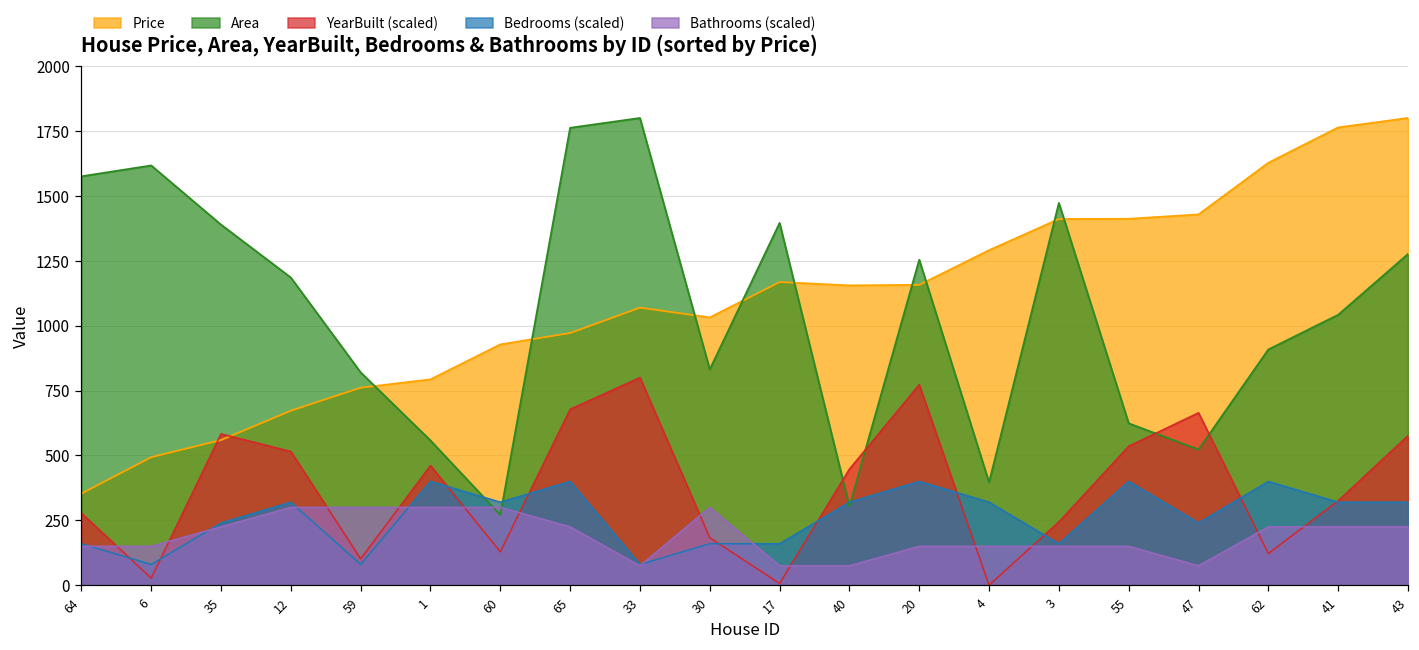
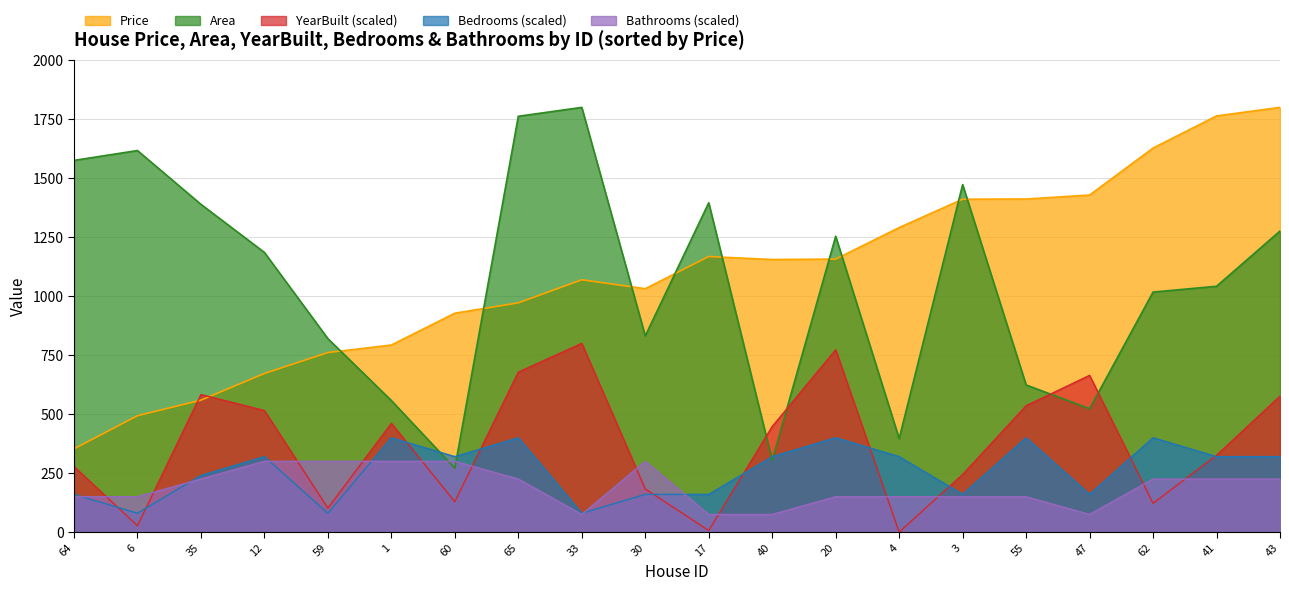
  {
    "Price": {
      "64": 350,
      "6": 490,
      "35": 560,
      "12": 670,
      "59": 760,
      "1": 790,
      "60": 930,
      "65": 970,
      "33": 1070,
      "30": 1030,
      "17": 1170,
      "40": 1160,
      "20": 1160,
      "4": 1290,
      "3": 1410,
      "55": 1410,
      "47": 1430,
      "62": 1630,
      "41": 1760,
      "43": 1800
    },
    "Area": {
      "64": 1580,
      "6": 1620,
      "35": 1390,
      "12": 1190,
      "59": 820,
      "1": 560,
      "60": 270,
      "65": 1760,
      "33": 1800,
      "30": 830,
      "17": 1400,
      "40": 300,
      "20": 1250,
      "4": 400,
      "3": 1470,
      "55": 620,
      "47": 520,
-     "62": 910,
+     "62": 1020,
      "41": 1040,
      "43": 1280
    },
    "YearBuilt (scaled)": {
      "64": 280,
      "6": 30,
      "35": 580,
      "12": 520,
      "59": 100,
      "1": 460,
      "60": 130,
      "65": 680,
      "33": 800,
      "30": 180,
      "17": 10,
      "40": 450,
      "20": 770,
      "4": 0,
      "3": 240,
      "55": 540,
      "47": 660,
      "62": 120,
      "43": 580
    },
    "Bedrooms (scaled)": {
      "6": 80,
      "35": 240,
      "12": 320,
      "59": 80,
      "1": 400,
      "60": 320,
      "65": 400,
      "30": 160,
      "17": 160,
      "40": 320,
      "20": 400,
      "4": 320,
      "55": 400,
-     "47": 240,
+     "47": 160,
      "62": 400,
      "43": 320
    },
    "Bathrooms (scaled)": {
      "6": 150,
      "35": 230,
      "12": 300,
      "59": 300,
      "1": 300,
      "60": 300,
      "65": 230,
      "30": 300,
      "17": 80,
      "40": 80,
      "20": 150,
      "4": 150,
      "55": 150,
      "47": 80,
      "62": 230,
      "41": 230,
      "43": 230
    }
  }
